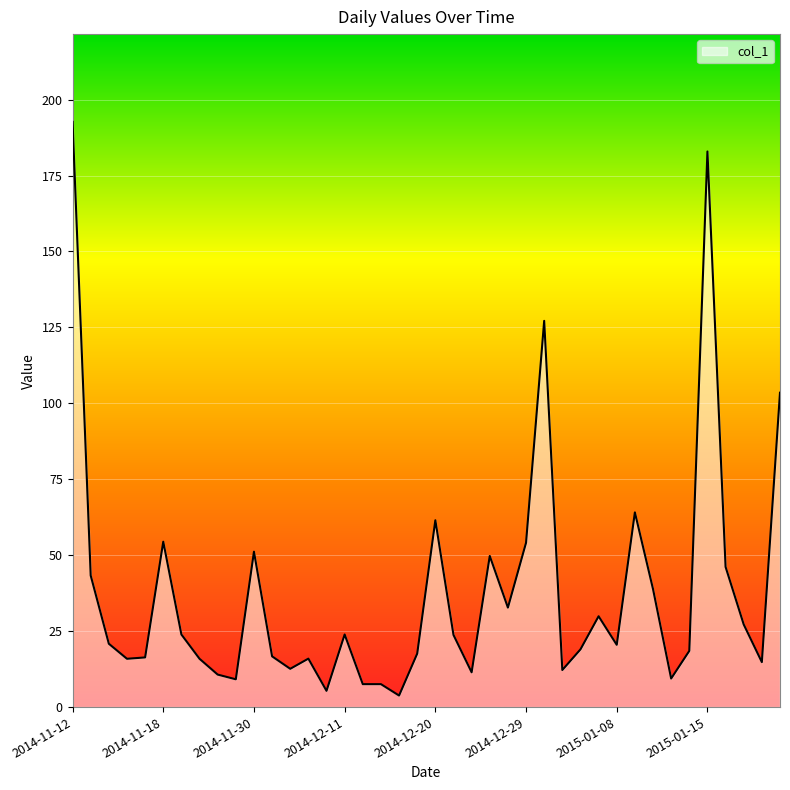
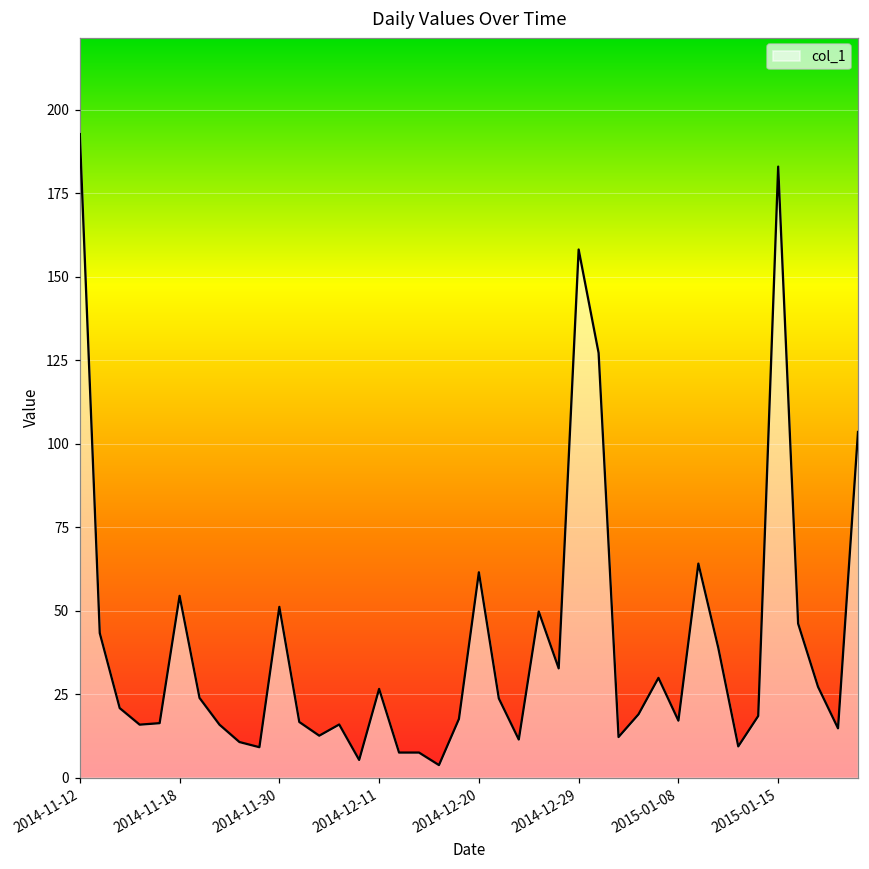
  {
    "2014-11-12": 193,
    "2014-11-18": 54,
    "2014-11-30": 51,
-   "2014-12-11": 24,
+   "2014-12-11": 27,
    "2014-12-20": 62,
-   "2014-12-29": 54,
-   "2015-01-08": 21,
+   "2014-12-29": 158,
+   "2015-01-08": 17,
    "2015-01-15": 183
  }
